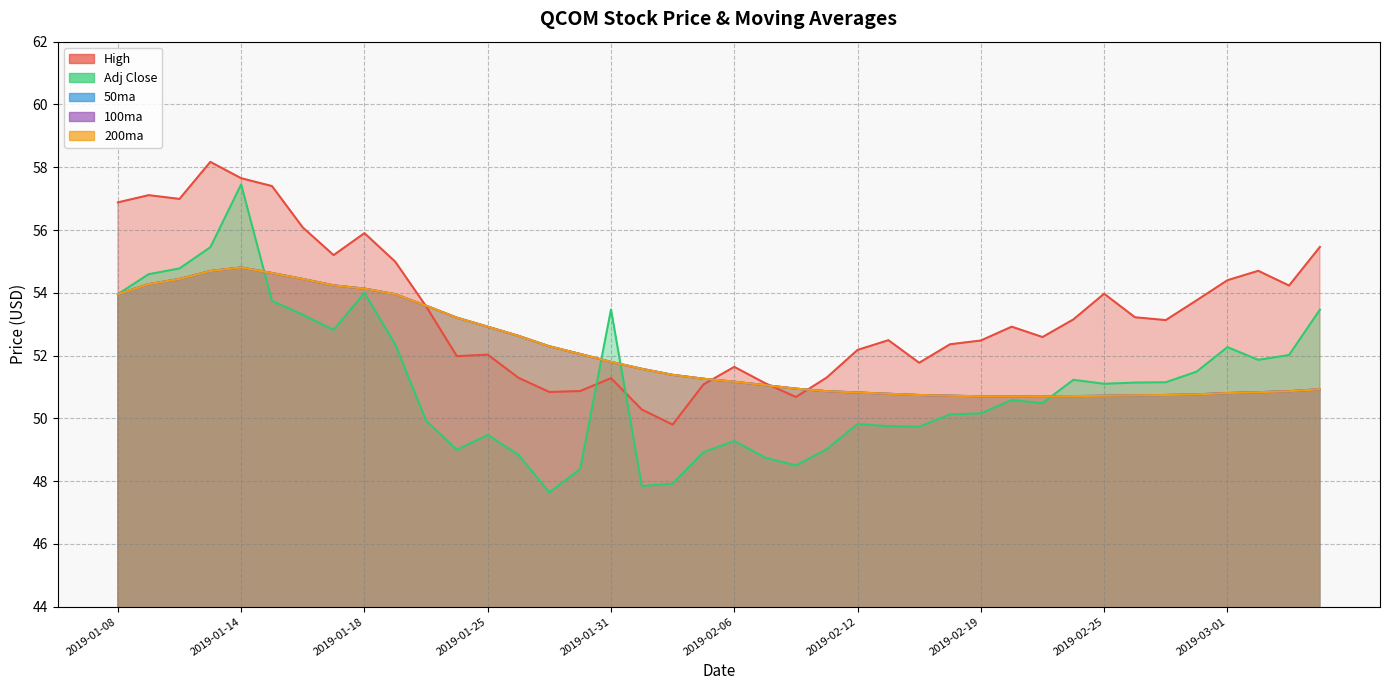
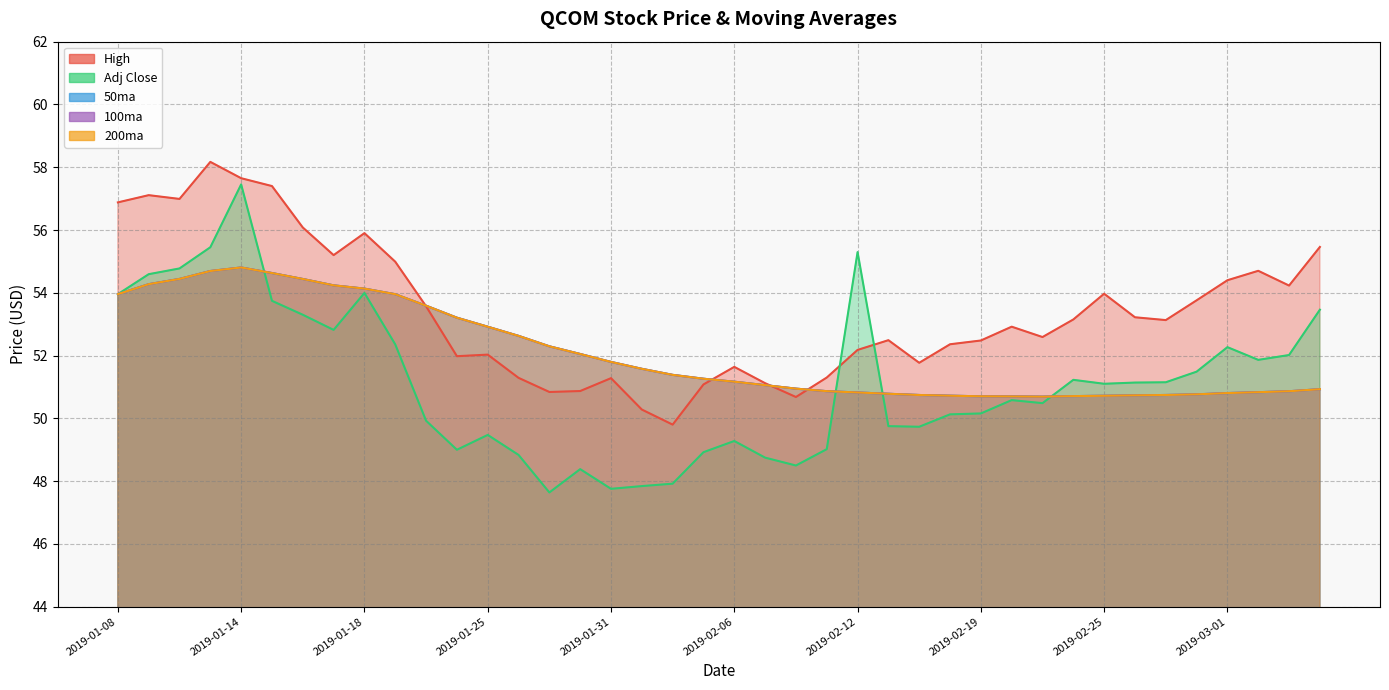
  {
    "Adj Close": {
      "2019-01-14": 57.5,
      "2019-01-18": 54.0,
      "2019-01-25": 49.5,
-     "2019-01-31": 53.5,
+     "2019-01-31": 47.8,
      "2019-02-06": 49.3,
-     "2019-02-12": 49.8,
+     "2019-02-12": 55.3,
      "2019-02-19": 50.2,
      "2019-02-25": 51.1,
      "2019-03-01": 52.3
    }
  }
